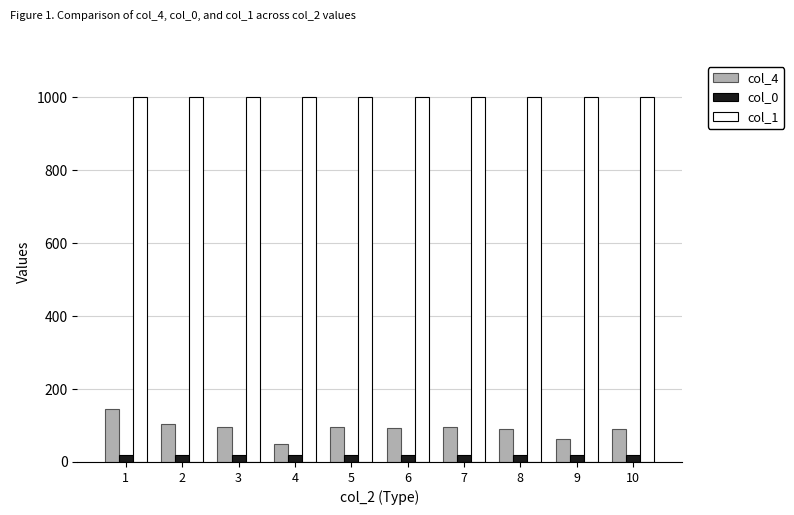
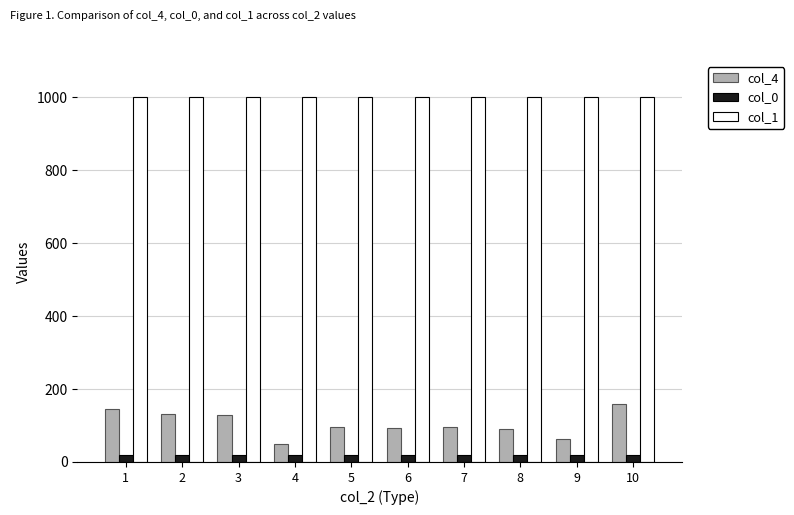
  {
    "col_4": {
      "1": 150,
-     "2": 100,
-     "3": 100,
+     "2": 130,
+     "3": 130,
      "4": 50,
      "5": 100,
      "6": 90,
      "7": 90,
      "8": 90,
      "9": 60,
-     "10": 90
+     "10": 160
    },
    "col_0": {
      "1": 20,
      "2": 20,
      "3": 20,
      "4": 20,
      "5": 20,
      "6": 20,
      "7": 20,
      "8": 20,
      "9": 20,
      "10": 20
    },
    "col_1": {
      "1": 1000,
      "2": 1000,
      "3": 1000,
      "4": 1000,
      "5": 1000,
      "6": 1000,
      "7": 1000,
      "8": 1000,
      "9": 1000,
      "10": 1000
    }
  }
